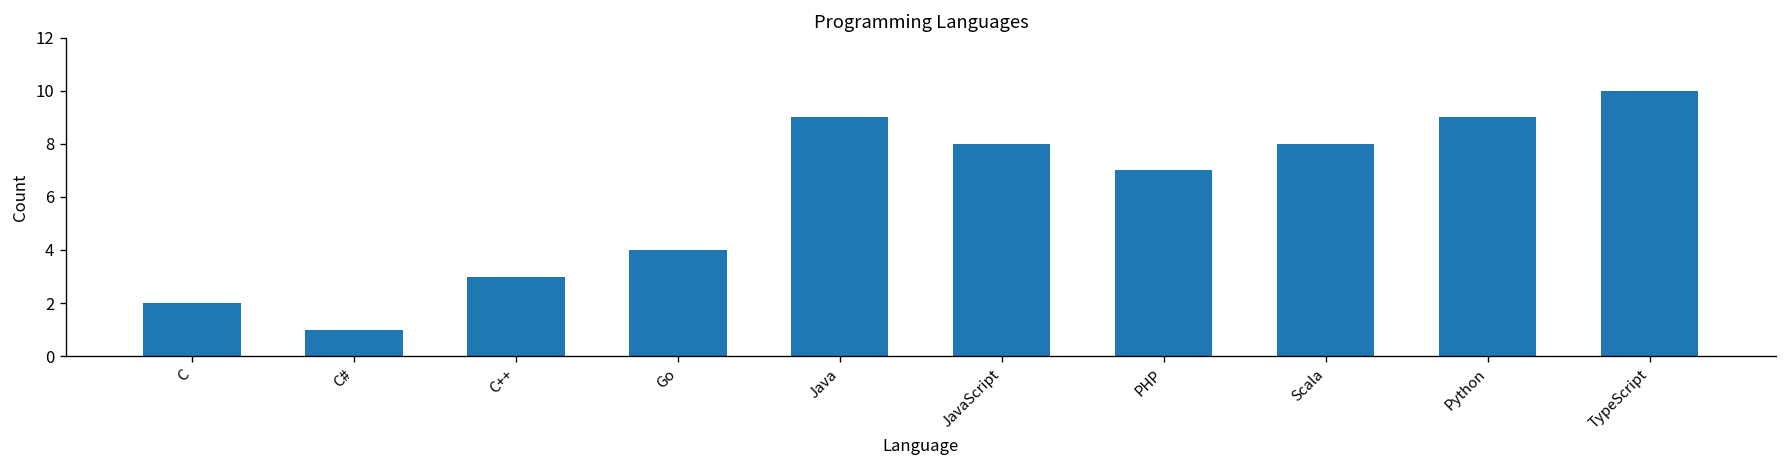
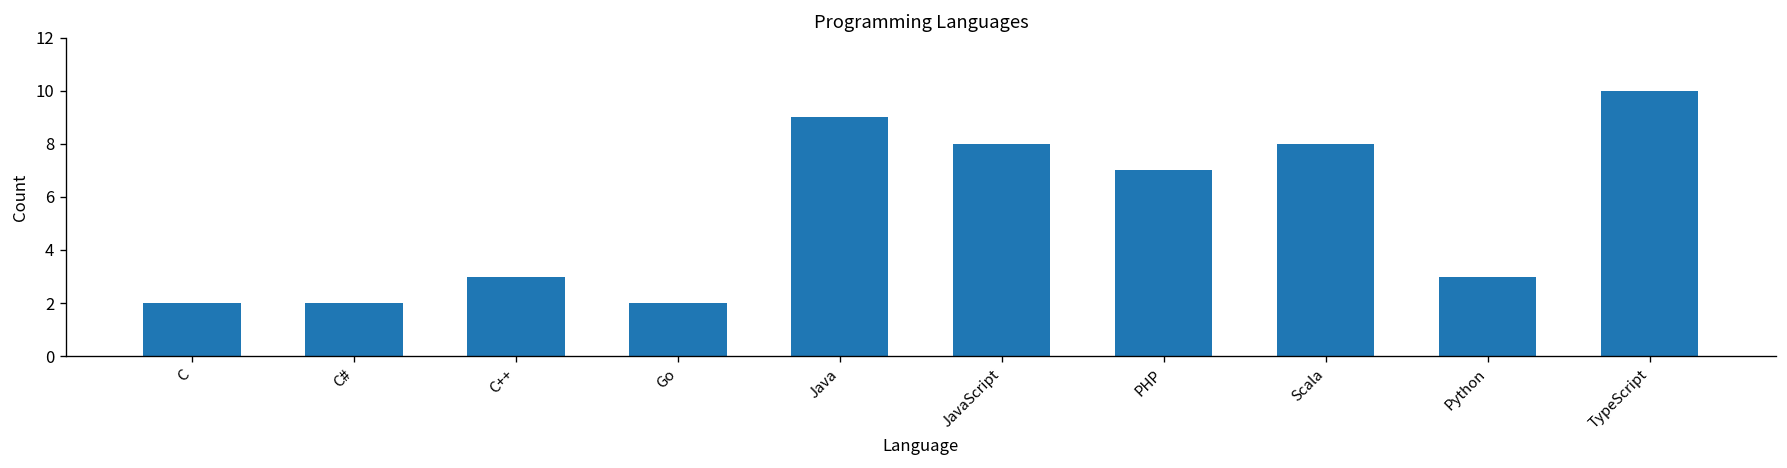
  {
    "C": 2,
-   "C#": 1,
+   "C#": 2,
    "C++": 3,
-   "Go": 4,
+   "Go": 2,
    "Java": 9,
    "JavaScript": 8,
    "PHP": 7,
    "Scala": 8,
-   "Python": 9,
+   "Python": 3,
    "TypeScript": 10
  }
